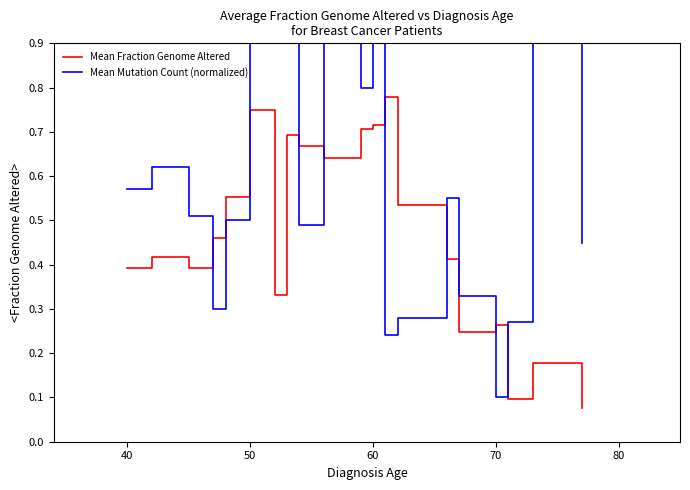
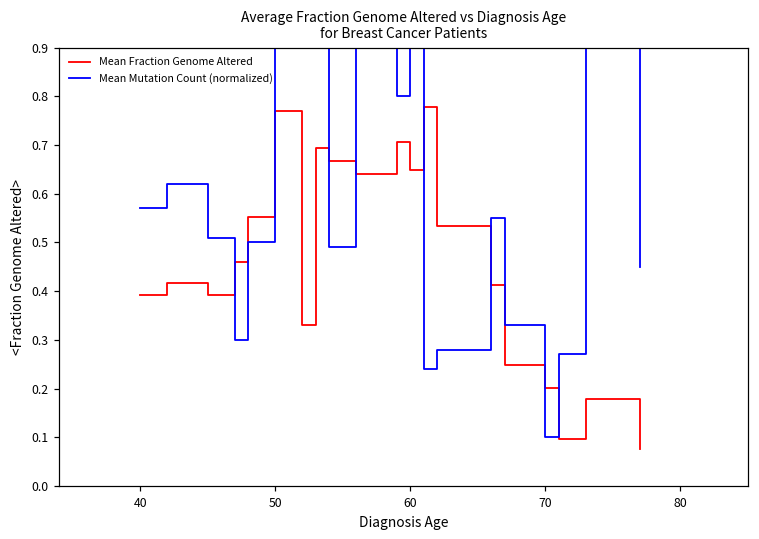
  {
    "Mean Fraction Genome Altered": {
      "40": 0.39,
-     "50": 0.75,
-     "60": 0.72,
-     "70": 0.26
+     "50": 0.77,
+     "60": 0.65,
+     "70": 0.20
    },
    "Mean Mutation Count (normalized)": {
      "40": 0.57,
      "70": 0.10
    }
  }
